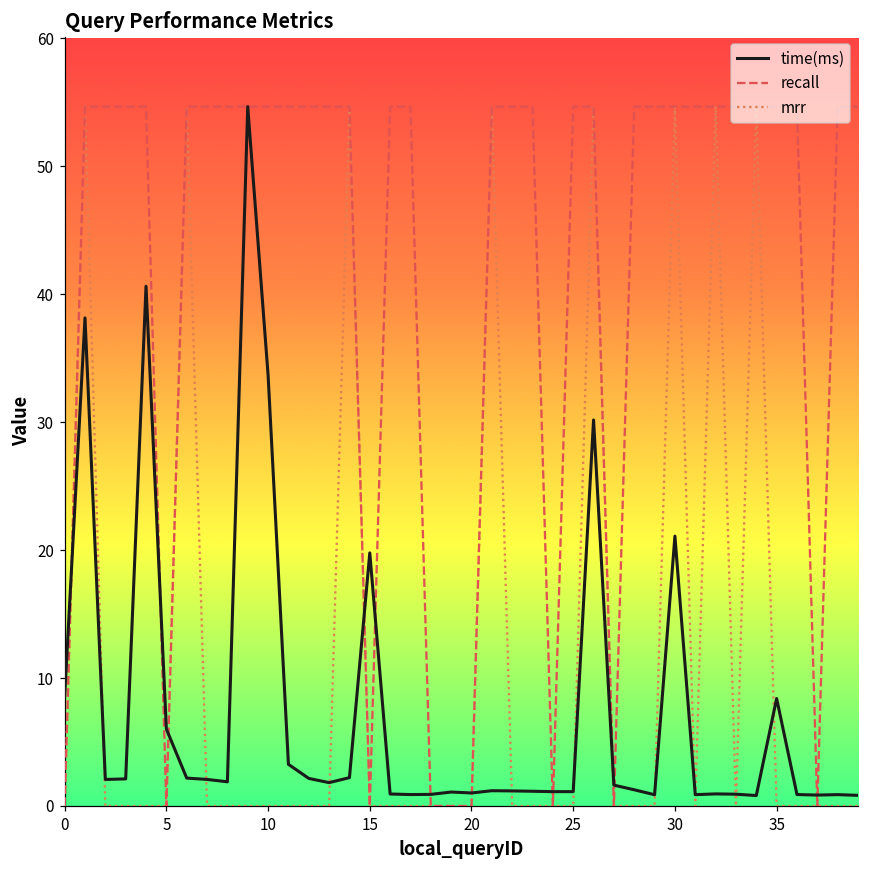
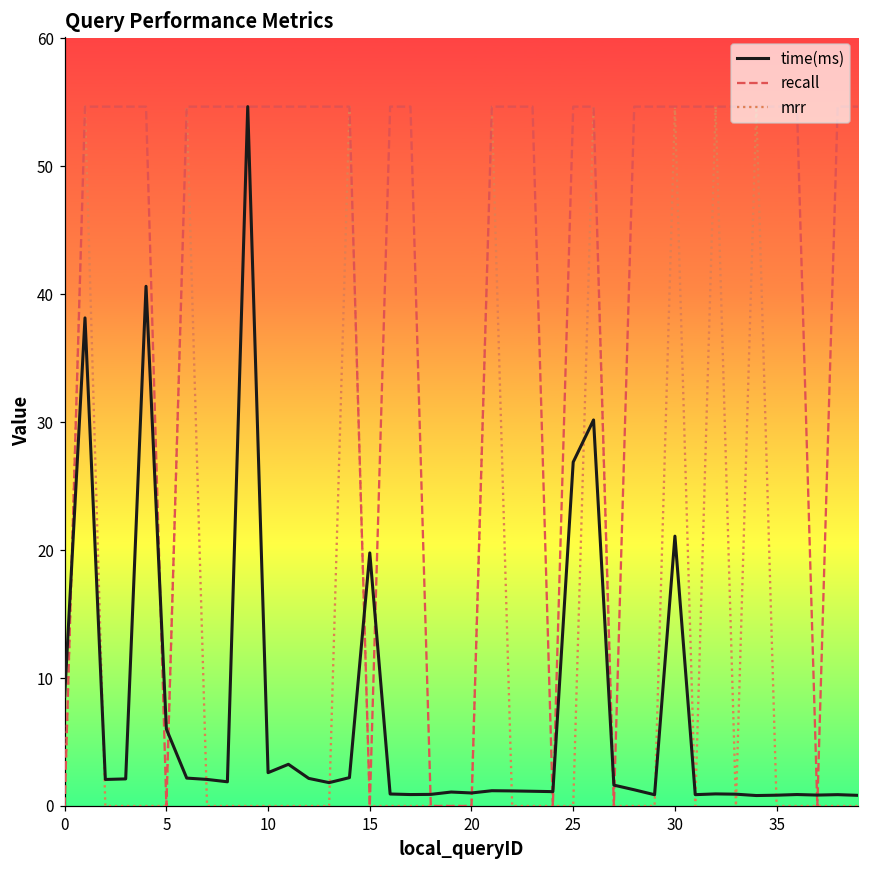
  {
    "time(ms)": {
      "0": 8.6,
      "5": 6.0,
-     "10": 33.7,
+     "10": 2.6,
      "15": 19.8,
      "20": 1.0,
-     "25": 1.1,
+     "25": 26.9,
      "30": 21.1,
-     "35": 8.4
+     "35": 0.8
    }
  }
